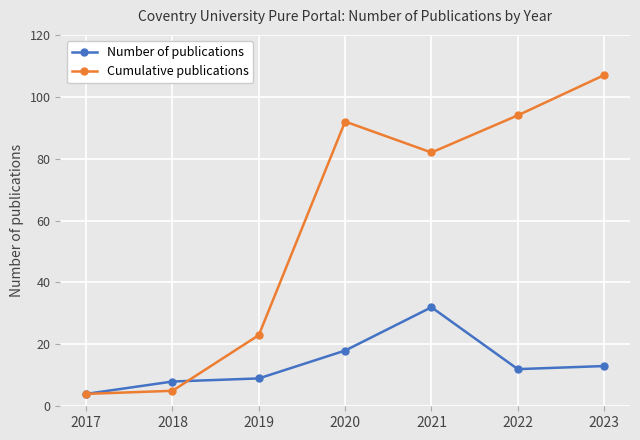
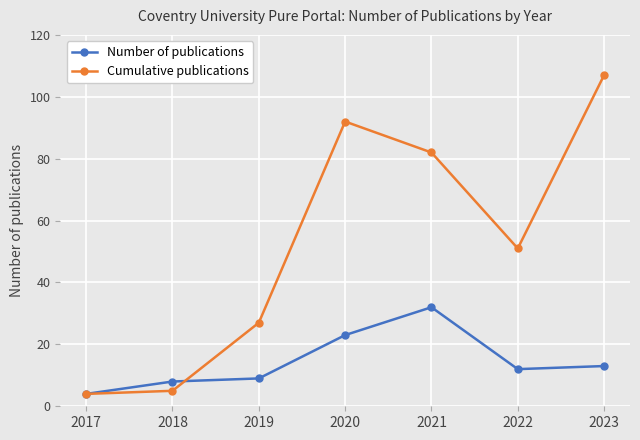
  {
    "Number of publications": {
      "2018": 8,
      "2019": 9,
-     "2020": 18,
+     "2020": 23,
      "2021": 32,
      "2022": 12,
      "2023": 13
    },
    "Cumulative publications": {
      "2018": 5,
-     "2019": 23,
+     "2019": 27,
      "2020": 92,
      "2021": 82,
-     "2022": 94,
+     "2022": 51,
      "2023": 107
    }
  }
